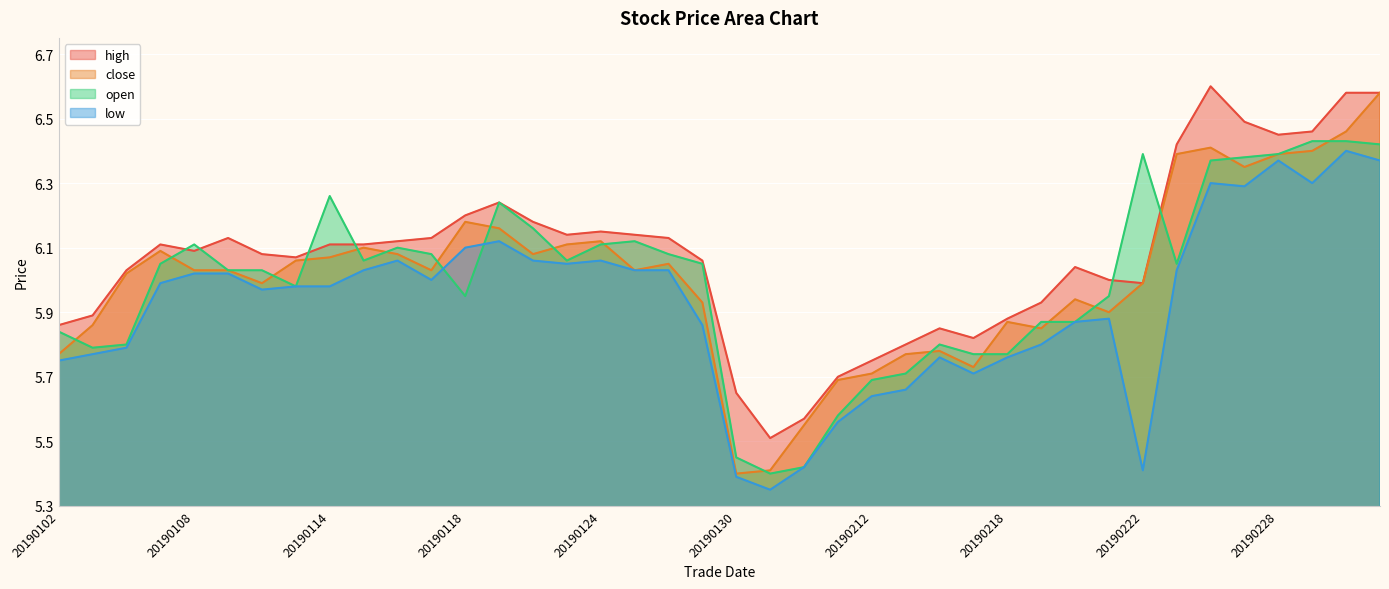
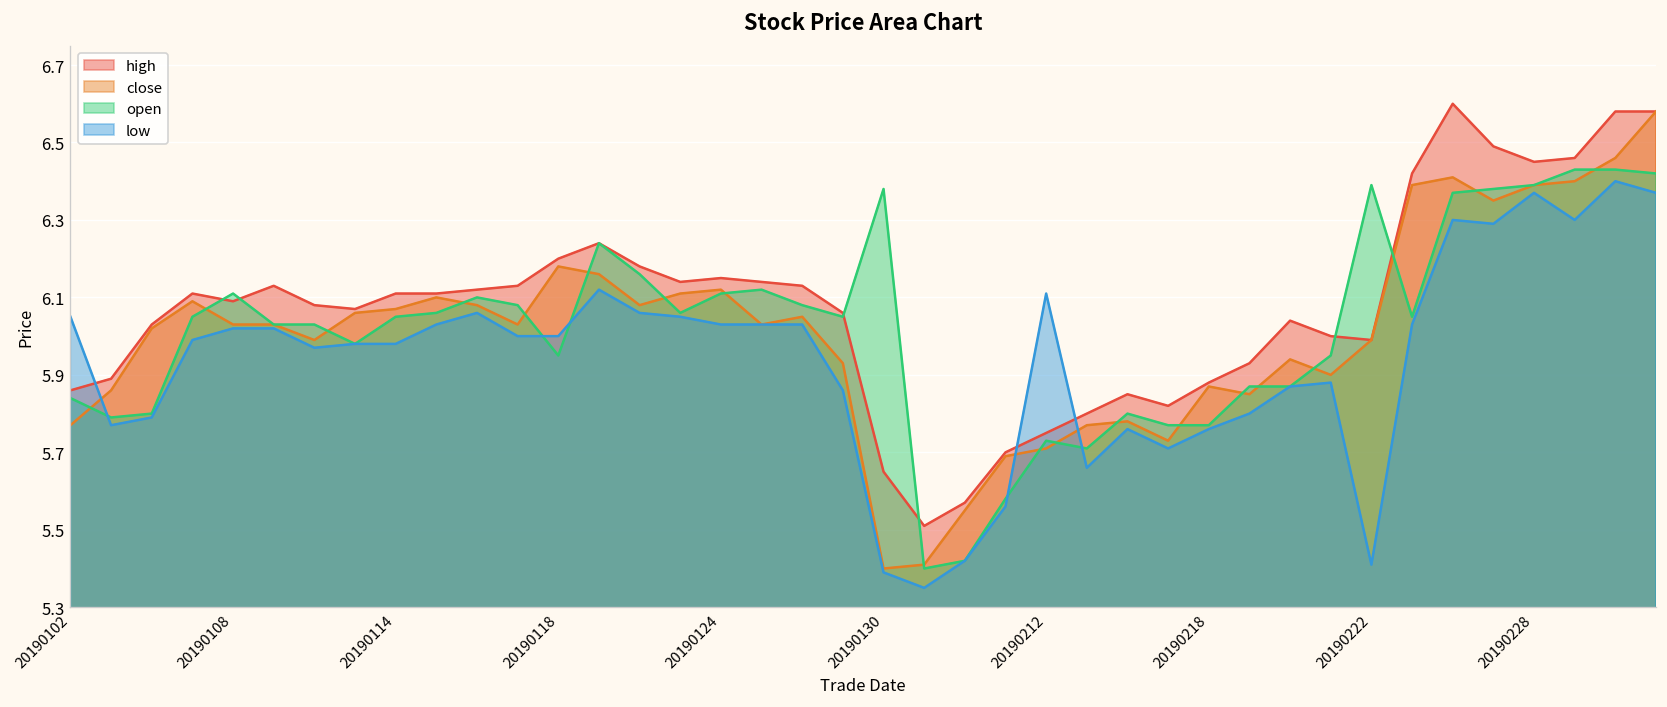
  {
    "open": {
      "20190102": 5.84,
      "20190108": 6.11,
-     "20190114": 6.26,
+     "20190114": 6.05,
      "20190118": 5.95,
      "20190124": 6.11,
-     "20190130": 5.45,
-     "20190212": 5.69,
+     "20190130": 6.38,
+     "20190212": 5.73,
      "20190218": 5.77,
      "20190222": 6.39
    },
    "low": {
-     "20190102": 5.75,
+     "20190102": 6.05,
      "20190108": 6.02,
      "20190114": 5.98,
-     "20190118": 6.1,
-     "20190124": 6.06,
+     "20190118": 6.0,
+     "20190124": 6.03,
      "20190130": 5.39,
-     "20190212": 5.64,
+     "20190212": 6.11,
      "20190218": 5.76,
      "20190222": 5.41,
      "20190228": 6.37
    }
  }
